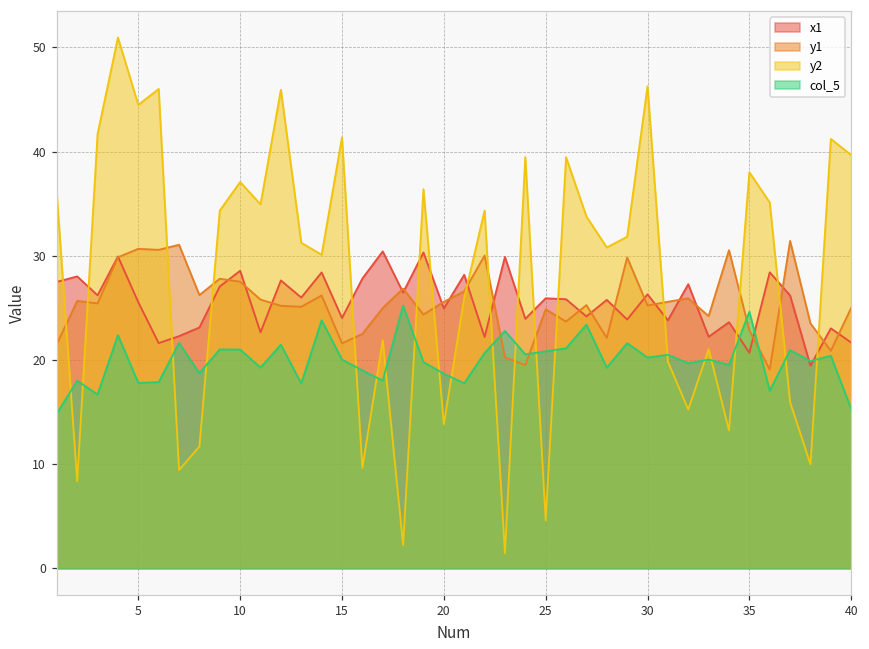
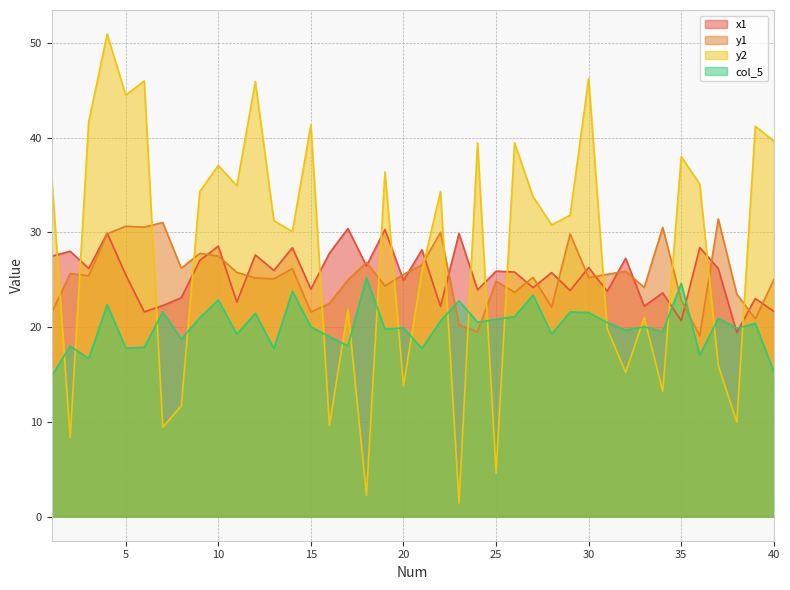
  {
    "col_5": {
      "5": 18,
-     "10": 21,
+     "10": 23,
      "15": 20,
-     "20": 19,
+     "20": 20,
      "25": 21,
-     "30": 20,
+     "30": 22,
      "35": 25,
      "40": 15
    }
  }
